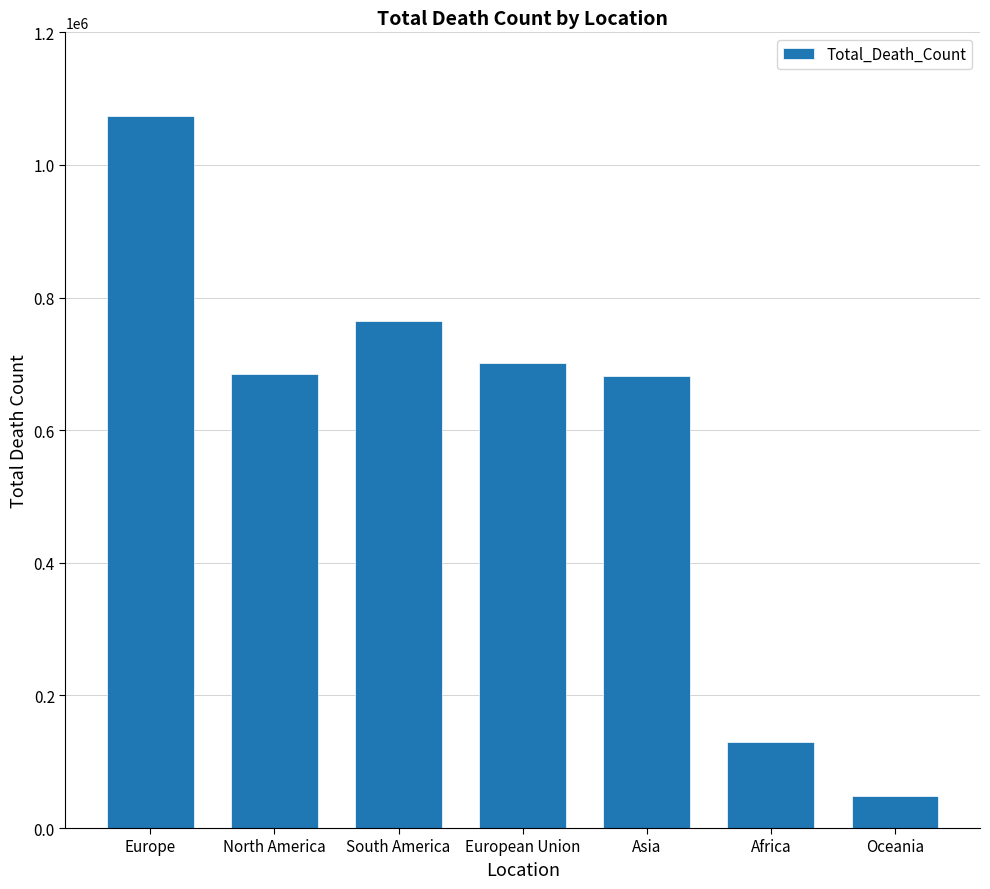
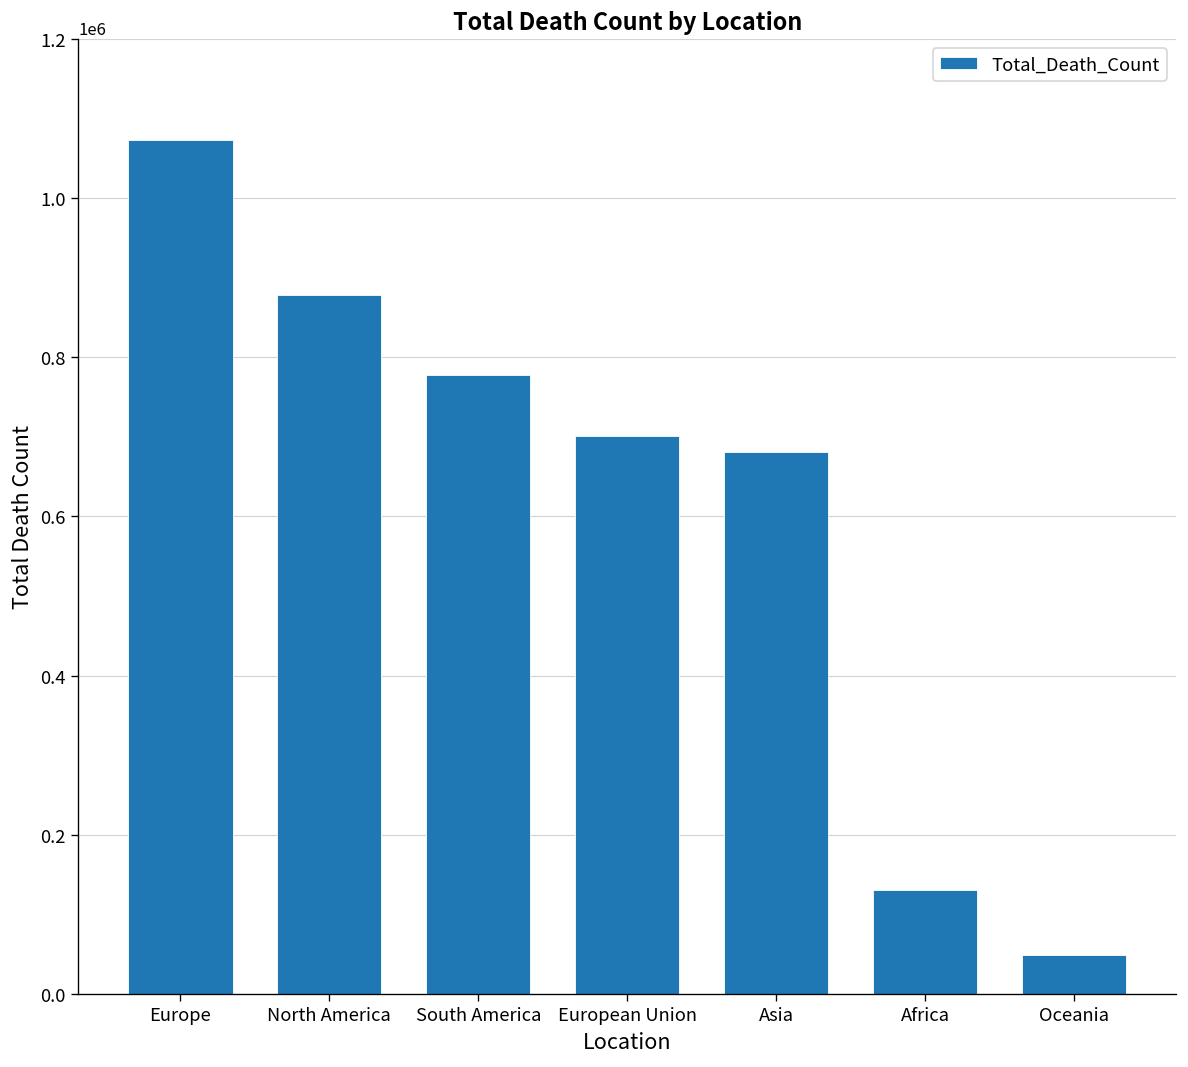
  {
    "Europe": 1070000,
-   "North America": 690000,
-   "South America": 760000,
+   "North America": 880000,
+   "South America": 780000,
    "European Union": 700000,
    "Asia": 680000,
    "Africa": 130000,
    "Oceania": 50000
  }
